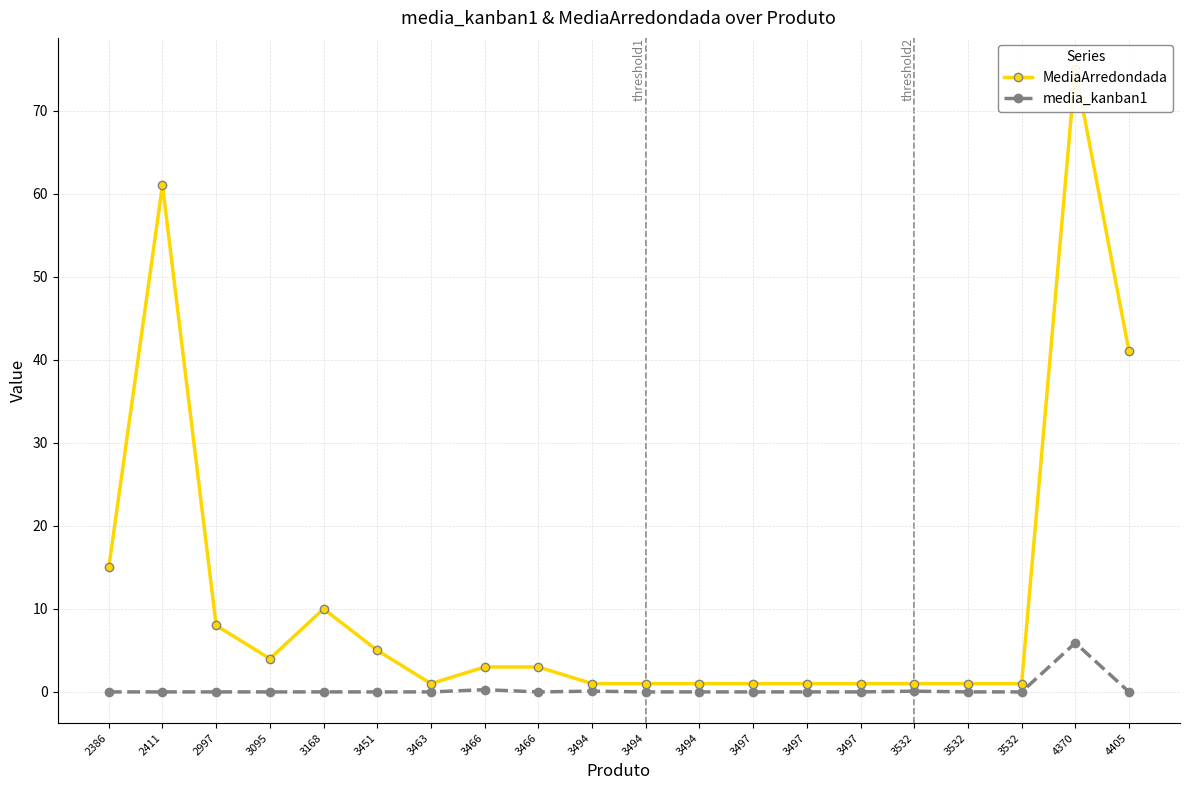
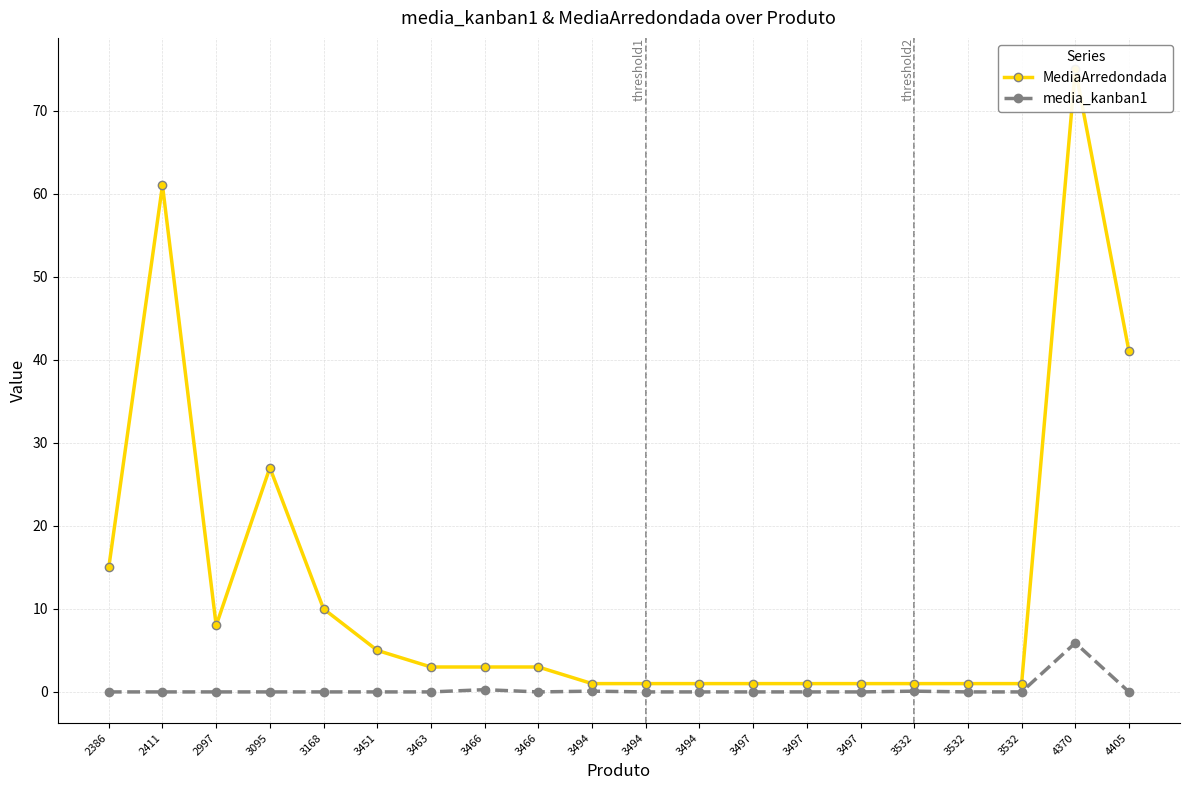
  {
    "MediaArredondada": {
      "2386": 15,
      "2411": 61,
      "2997": 8,
-     "3095": 4,
+     "3095": 27,
      "3168": 10,
      "3451": 5,
-     "3463": 1,
+     "3463": 3,
      "4405": 41
    },
    "media_kanban1": {
      "2386": 0,
      "2411": 0,
      "2997": 0,
      "3095": 0,
      "3168": 0,
      "3451": 0,
      "3463": 0,
      "4370": 6,
      "4405": 0
    }
  }
